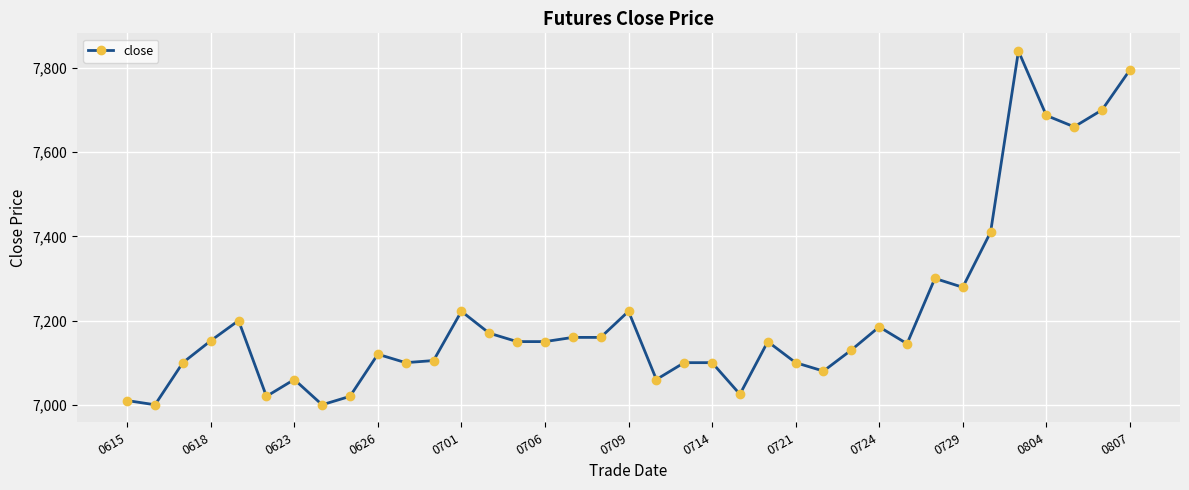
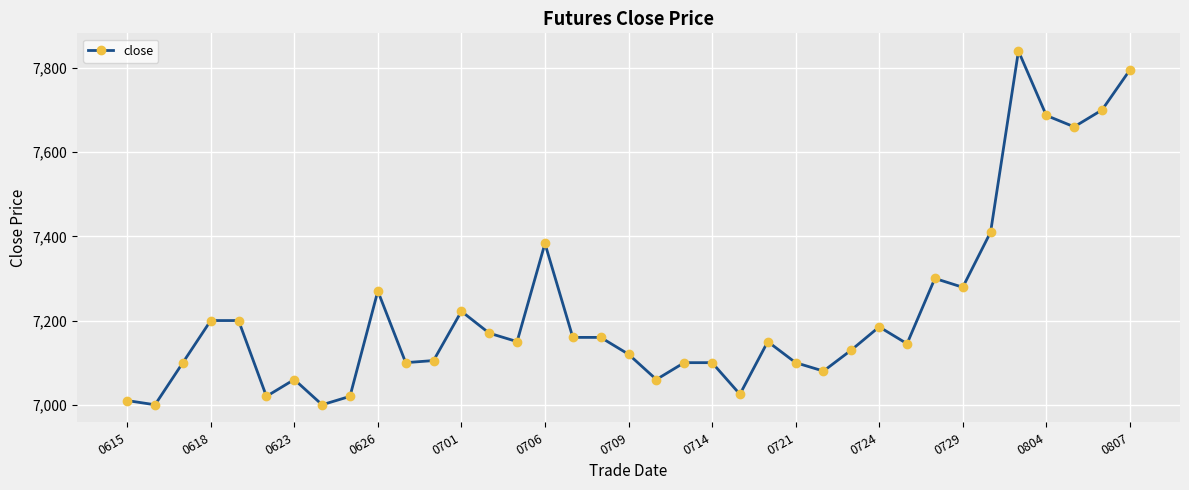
  {
    "0615": "7,010",
-   "0618": "7,150",
+   "0618": "7,200",
    "0623": "7,060",
-   "0626": "7,120",
+   "0626": "7,270",
    "0701": "7,220",
-   "0706": "7,150",
-   "0709": "7,220",
+   "0706": "7,380",
+   "0709": "7,120",
    "0714": "7,100",
    "0721": "7,100",
    "0724": "7,190",
    "0729": "7,280",
    "0804": "7,690",
    "0807": "7,800"
  }
